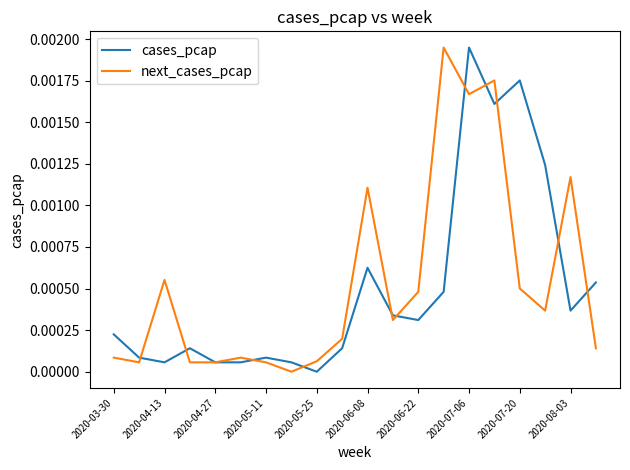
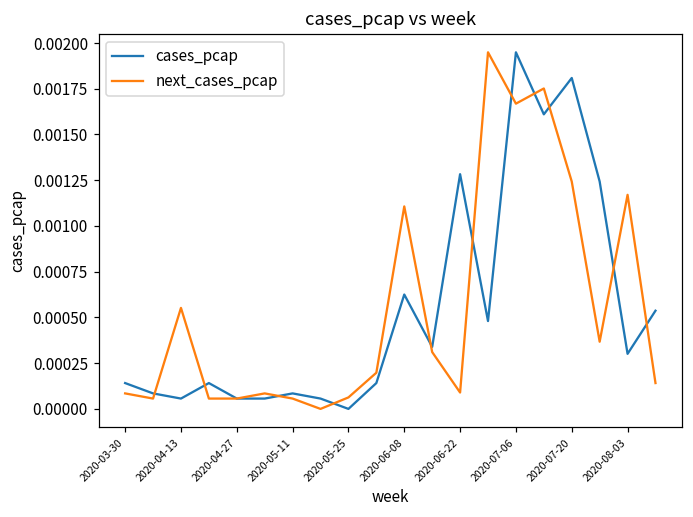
  {
    "cases_pcap": {
-     "2020-03-30": 0.00022,
+     "2020-03-30": 0.00014,
      "2020-04-13": 0.00006,
      "2020-05-11": 0.00008,
      "2020-05-25": 0.00000,
      "2020-06-08": 0.00063,
-     "2020-06-22": 0.00031,
+     "2020-06-22": 0.00128,
      "2020-07-06": 0.00195,
-     "2020-07-20": 0.00175,
-     "2020-08-03": 0.00037
+     "2020-07-20": 0.00181,
+     "2020-08-03": 0.00030
    },
    "next_cases_pcap": {
      "2020-03-30": 0.00008,
      "2020-04-13": 0.00055,
      "2020-05-11": 0.00006,
      "2020-05-25": 0.00006,
      "2020-06-08": 0.00111,
-     "2020-06-22": 0.00048,
+     "2020-06-22": 0.00009,
      "2020-07-06": 0.00167,
-     "2020-07-20": 0.00050,
+     "2020-07-20": 0.00124,
      "2020-08-03": 0.00117
    }
  }
